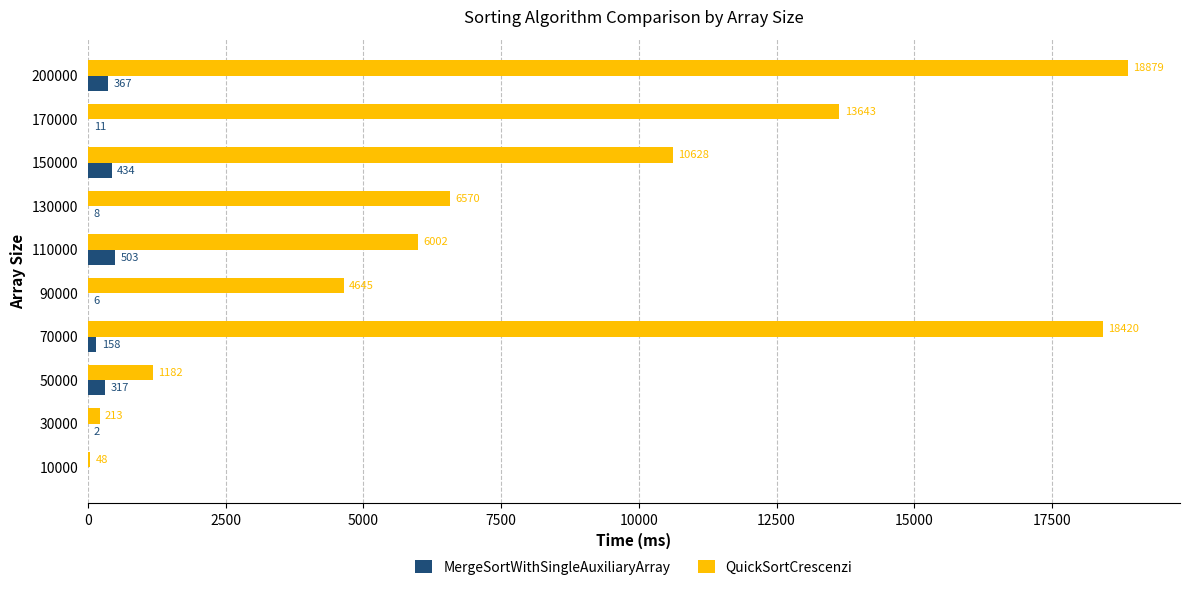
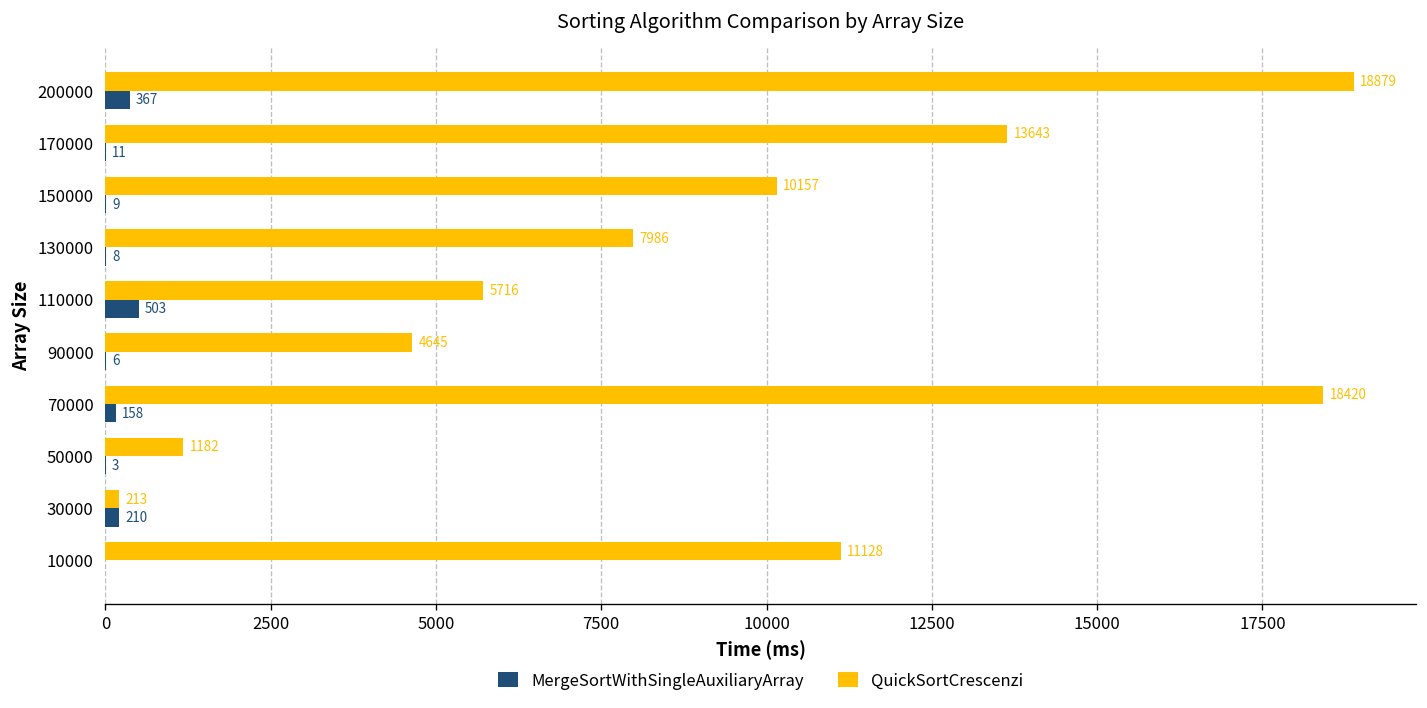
  {
    "MergeSortWithSingleAuxiliaryArray": {
      "200000": 367,
      "170000": 11,
-     "150000": 434,
+     "150000": 9,
      "130000": 8,
      "110000": 503,
      "90000": 6,
      "70000": 158,
-     "50000": 317,
-     "30000": 2
+     "50000": 3,
+     "30000": 210
    },
    "QuickSortCrescenzi": {
      "200000": 18879,
      "170000": 13643,
-     "150000": 10628,
-     "130000": 6570,
-     "110000": 6002,
+     "150000": 10157,
+     "130000": 7986,
+     "110000": 5716,
      "90000": 4645,
      "70000": 18420,
      "50000": 1182,
      "30000": 213,
-     "10000": 48
+     "10000": 11128
    }
  }
